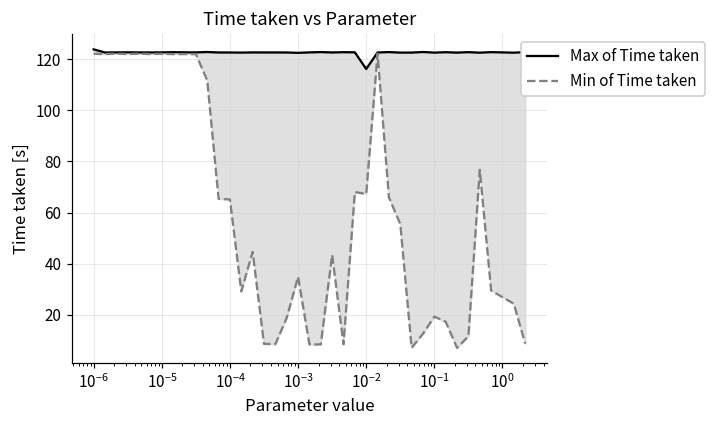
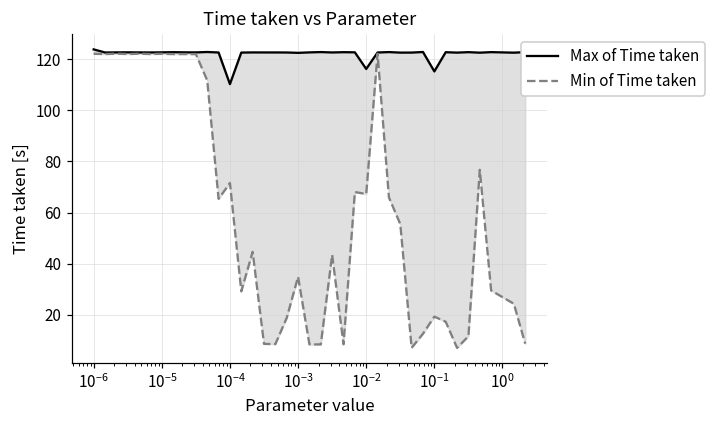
  {
    "Max of Time taken": {
      "10^-6": 124,
-     "10^-4": 123,
+     "10^-4": 110,
      "10^-3": 123,
      "10^-2": 116,
-     "10^-1": 123
+     "10^-1": 115
    },
    "Min of Time taken": {
      "10^-6": 122,
-     "10^-4": 65,
+     "10^-4": 72,
      "10^-3": 35,
      "10^-2": 67,
      "10^-1": 19
    }
  }
